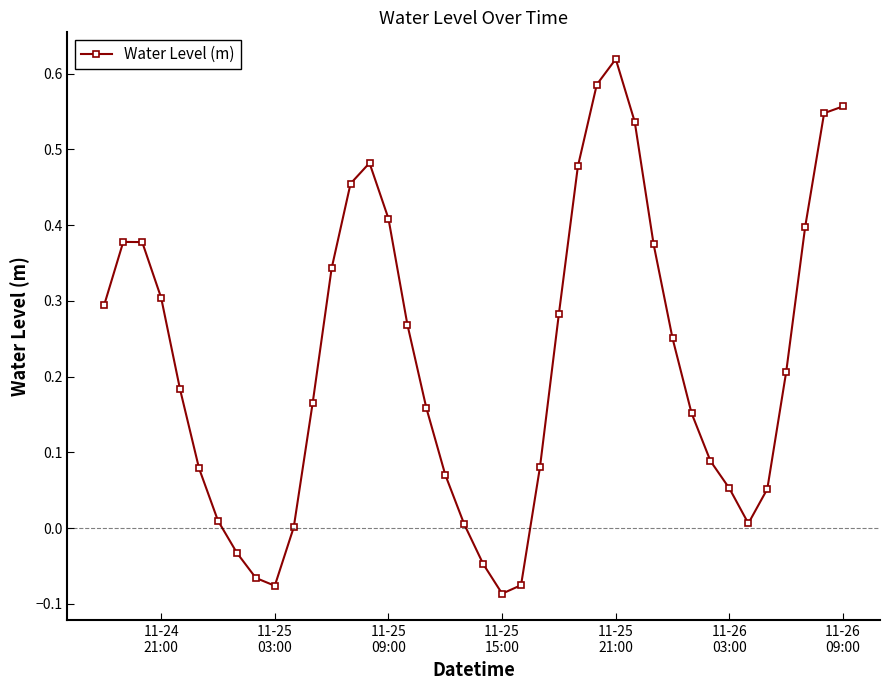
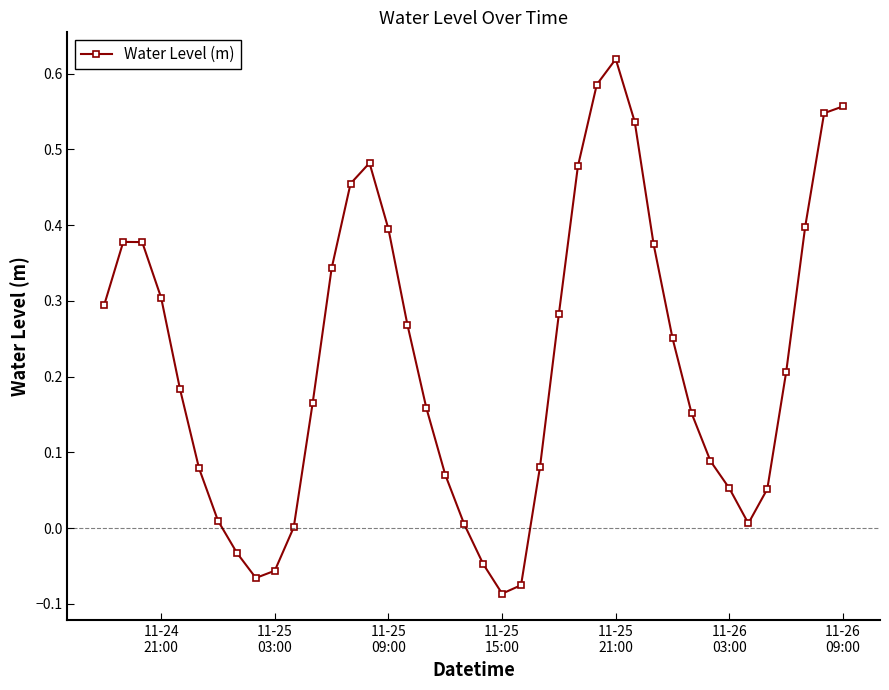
  {
    "11-24 21:00": 0.30,
-   "11-25 03:00": -0.08,
-   "11-25 09:00": 0.41,
+   "11-25 03:00": -0.06,
+   "11-25 09:00": 0.39,
    "11-25 15:00": -0.09,
    "11-25 21:00": 0.62,
    "11-26 03:00": 0.05,
    "11-26 09:00": 0.56
  }
